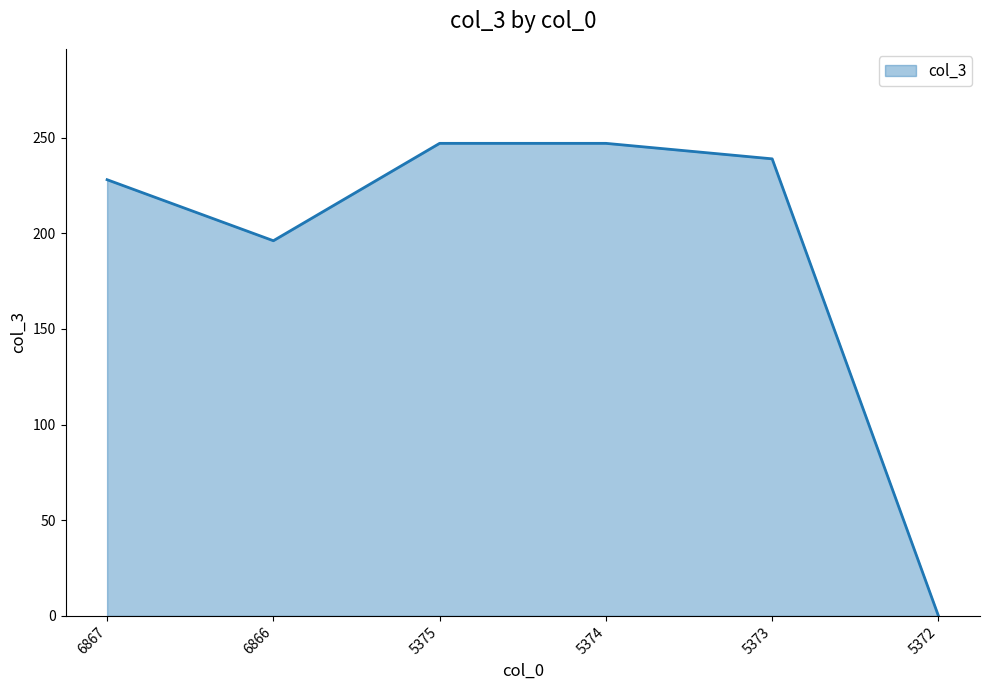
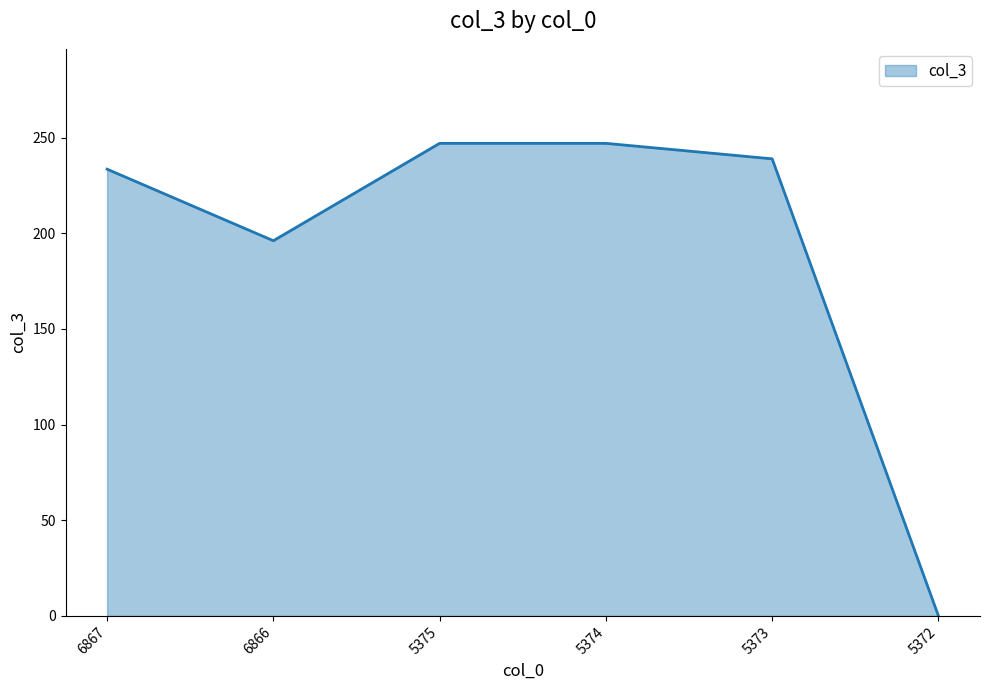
  {
-   "6867": 228,
+   "6867": 234,
    "6866": 196,
    "5375": 247,
    "5374": 247,
    "5373": 239,
    "5372": 0
  }
